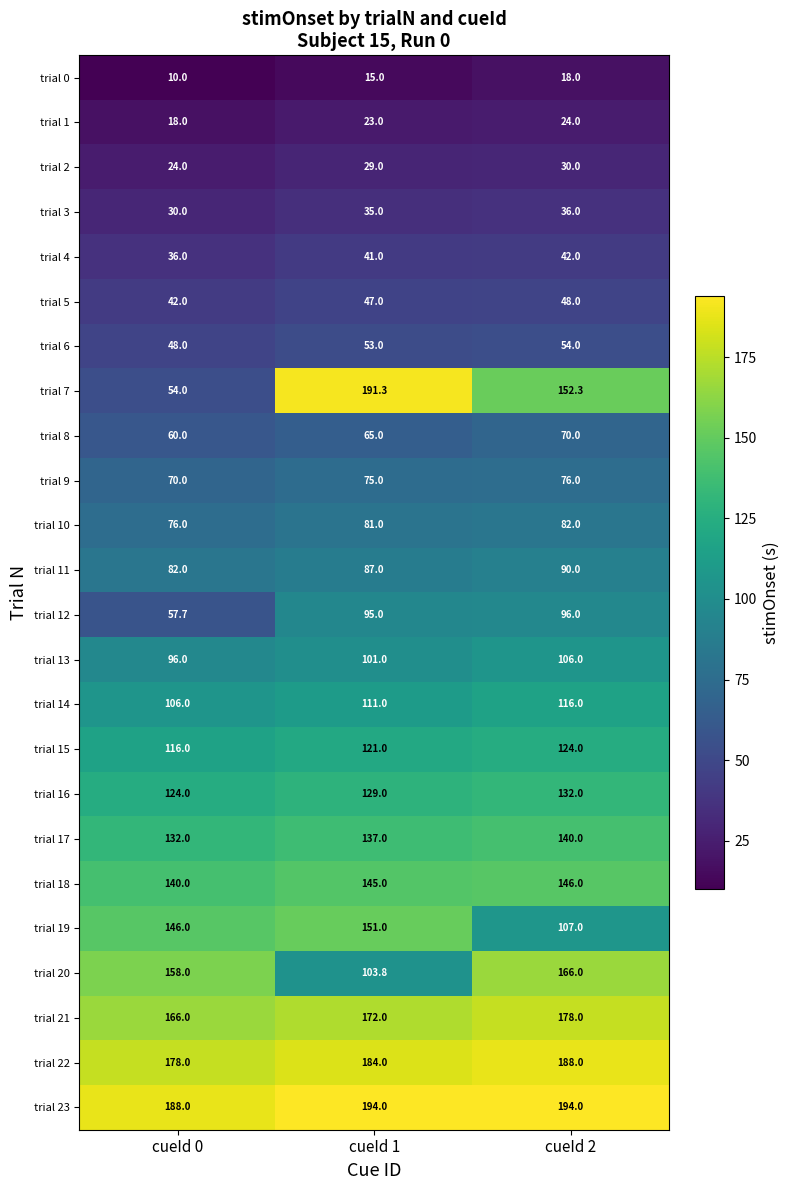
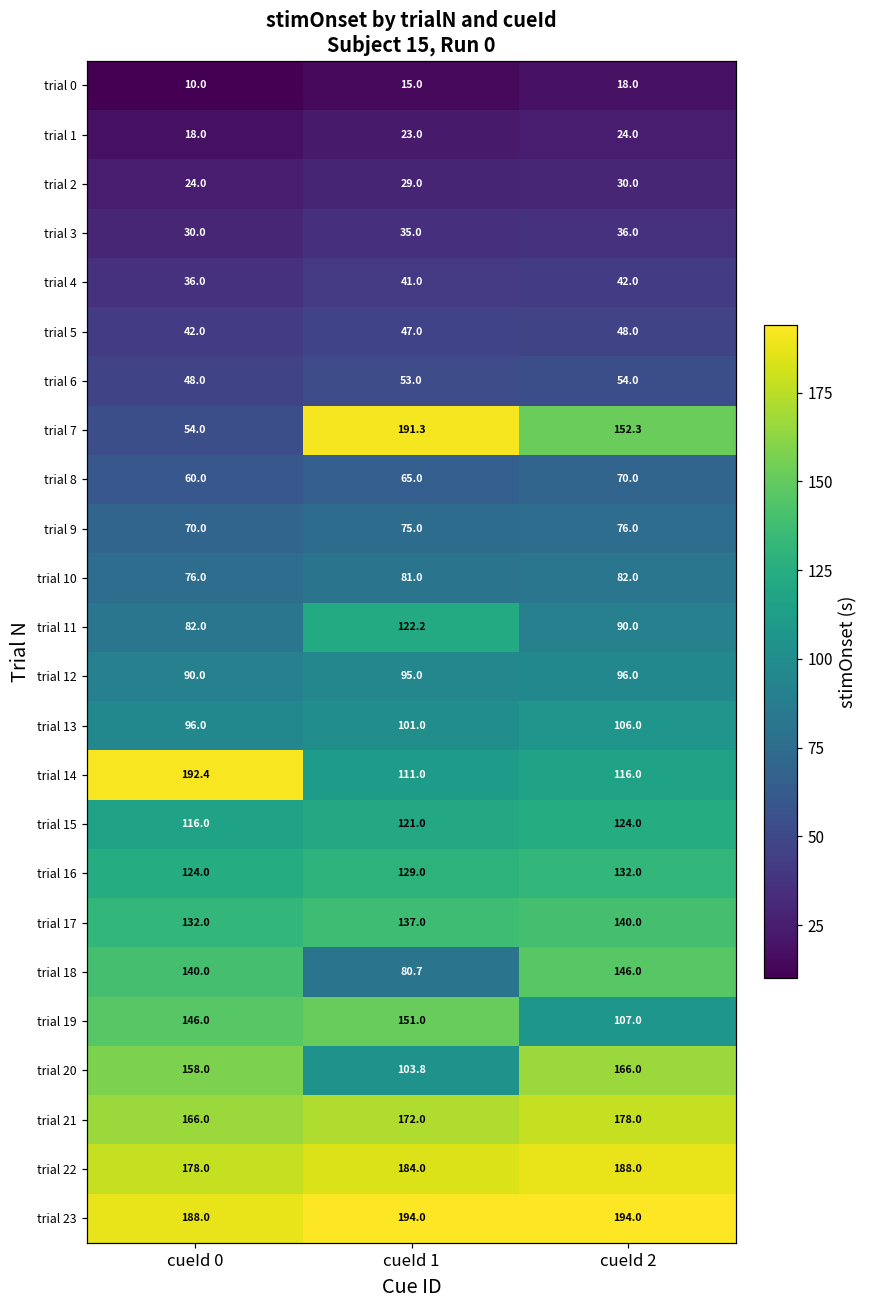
  {
    "trial 0": {
      "cueId 0": 10.0,
      "cueId 1": 15.0,
      "cueId 2": 18.0
    },
    "trial 1": {
      "cueId 0": 18.0,
      "cueId 1": 23.0,
      "cueId 2": 24.0
    },
    "trial 2": {
      "cueId 0": 24.0,
      "cueId 1": 29.0,
      "cueId 2": 30.0
    },
    "trial 3": {
      "cueId 0": 30.0,
      "cueId 1": 35.0,
      "cueId 2": 36.0
    },
    "trial 4": {
      "cueId 0": 36.0,
      "cueId 1": 41.0,
      "cueId 2": 42.0
    },
    "trial 5": {
      "cueId 0": 42.0,
      "cueId 1": 47.0,
      "cueId 2": 48.0
    },
    "trial 6": {
      "cueId 0": 48.0,
      "cueId 1": 53.0,
      "cueId 2": 54.0
    },
    "trial 7": {
      "cueId 0": 54.0,
      "cueId 1": 191.3,
      "cueId 2": 152.3
    },
    "trial 8": {
      "cueId 0": 60.0,
      "cueId 1": 65.0,
      "cueId 2": 70.0
    },
    "trial 9": {
      "cueId 0": 70.0,
      "cueId 1": 75.0,
      "cueId 2": 76.0
    },
    "trial 10": {
      "cueId 0": 76.0,
      "cueId 1": 81.0,
      "cueId 2": 82.0
    },
    "trial 11": {
      "cueId 0": 82.0,
-     "cueId 1": 87.0,
+     "cueId 1": 122.2,
      "cueId 2": 90.0
    },
    "trial 12": {
-     "cueId 0": 57.7,
+     "cueId 0": 90.0,
      "cueId 1": 95.0,
      "cueId 2": 96.0
    },
    "trial 13": {
      "cueId 0": 96.0,
      "cueId 1": 101.0,
      "cueId 2": 106.0
    },
    "trial 14": {
-     "cueId 0": 106.0,
+     "cueId 0": 192.4,
      "cueId 1": 111.0,
      "cueId 2": 116.0
    },
    "trial 15": {
      "cueId 0": 116.0,
      "cueId 1": 121.0,
      "cueId 2": 124.0
    },
    "trial 16": {
      "cueId 0": 124.0,
      "cueId 1": 129.0,
      "cueId 2": 132.0
    },
    "trial 17": {
      "cueId 0": 132.0,
      "cueId 1": 137.0,
      "cueId 2": 140.0
    },
    "trial 18": {
      "cueId 0": 140.0,
-     "cueId 1": 145.0,
+     "cueId 1": 80.7,
      "cueId 2": 146.0
    },
    "trial 19": {
      "cueId 0": 146.0,
      "cueId 1": 151.0,
      "cueId 2": 107.0
    },
    "trial 20": {
      "cueId 0": 158.0,
      "cueId 1": 103.8,
      "cueId 2": 166.0
    },
    "trial 21": {
      "cueId 0": 166.0,
      "cueId 1": 172.0,
      "cueId 2": 178.0
    },
    "trial 22": {
      "cueId 0": 178.0,
      "cueId 1": 184.0,
      "cueId 2": 188.0
    },
    "trial 23": {
      "cueId 0": 188.0,
      "cueId 1": 194.0,
      "cueId 2": 194.0
    }
  }
